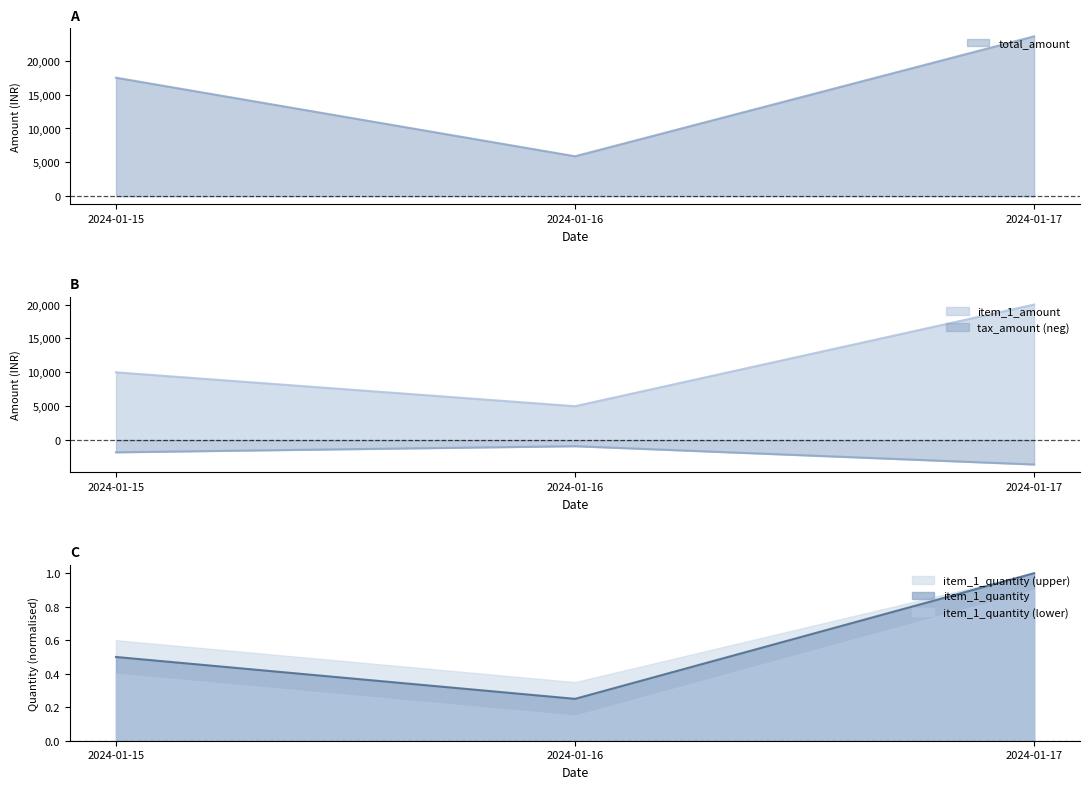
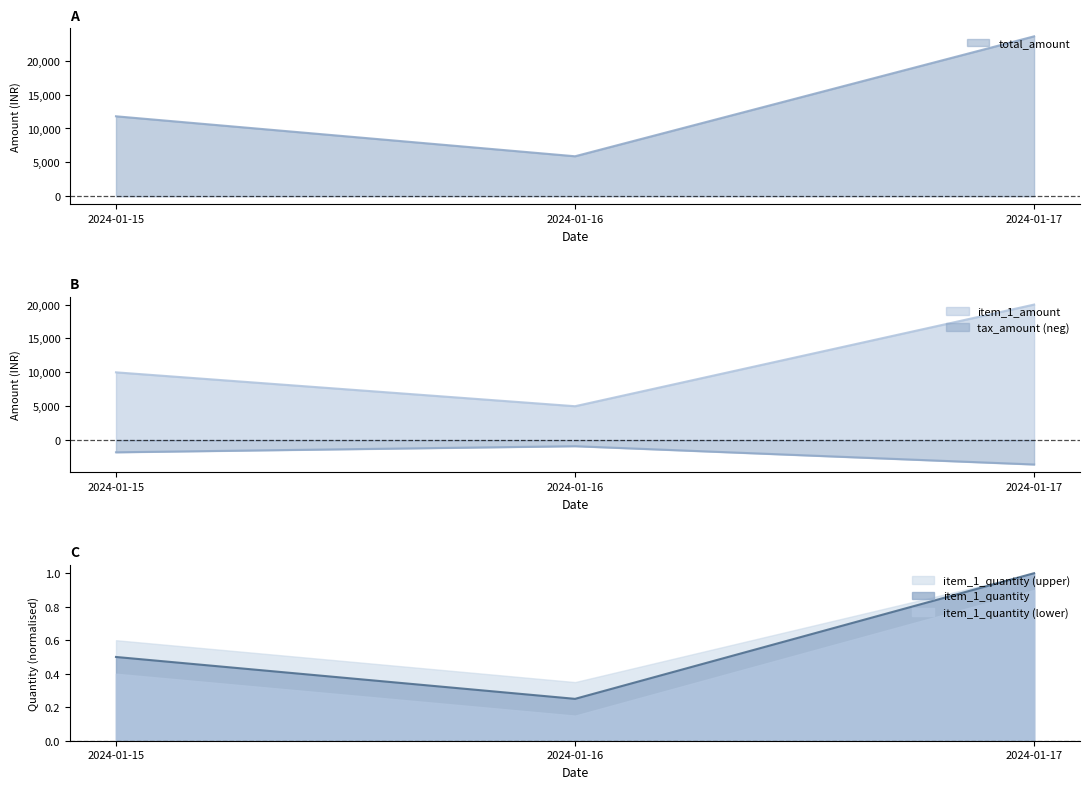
  {
    "A": {
-     "2024-01-15": "17,000",
+     "2024-01-15": "12,000",
      "2024-01-16": "6,000",
      "2024-01-17": "24,000"
    }
  }
